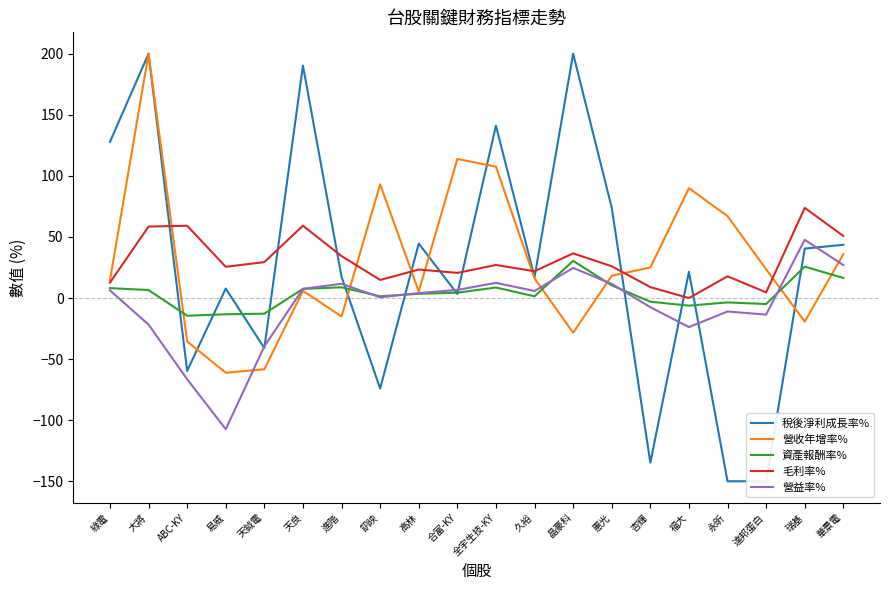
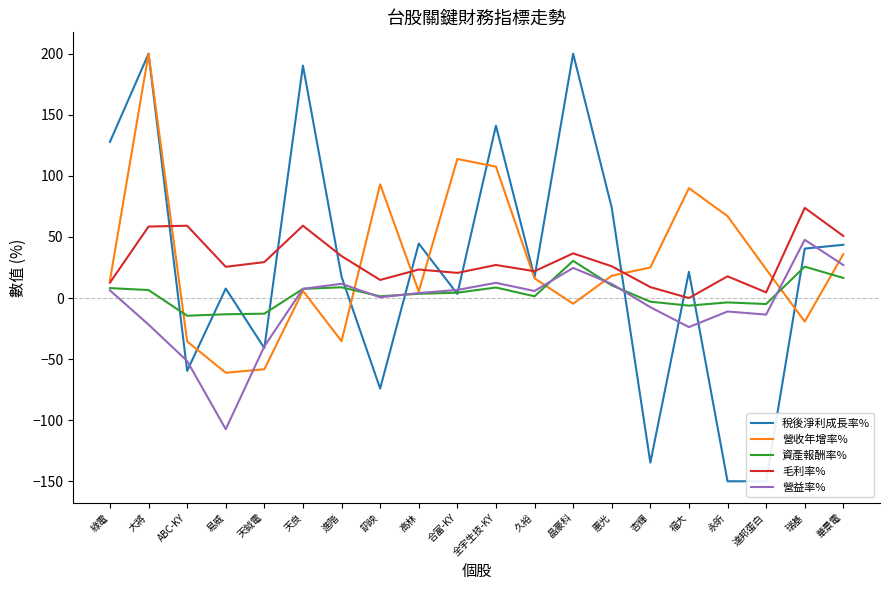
  {
    "稅後淨利成長率%": {
      "綠電": 128,
      "ABC-KY": -60,
      "易威": 8,
      "天良": 190,
      "進階": 17,
      "訊映": -74,
      "高林": 45,
      "全宇生技-KY": 141,
      "晶豪科": 200,
      "惠光": 74,
      "杏輝": -135,
      "福大": 21,
      "永昕": -150,
      "瑞基": 40,
      "華景電": 44
    },
    "營收年增率%": {
      "ABC-KY": -36,
      "易威": -61,
      "天鉞電": -58,
-     "進階": -15,
+     "進階": -35,
      "訊映": 93,
      "合富-KY": 114,
      "全宇生技-KY": 108,
-     "晶豪科": -28,
+     "晶豪科": -5,
      "惠光": 18,
      "杏輝": 25,
      "福大": 90,
      "永昕": 67,
      "達邦蛋白": 24,
      "瑞基": -19,
      "華景電": 36
    },
    "資產報酬率%": {
      "大將": 7,
      "ABC-KY": -15,
      "易威": -13,
      "天鉞電": -13,
      "進階": 9,
      "全宇生技-KY": 9,
      "久裕": 1,
      "晶豪科": 30,
      "杏輝": -3,
      "福大": -6,
      "永昕": -4,
      "達邦蛋白": -5,
      "瑞基": 26,
      "華景電": 16
    },
    "毛利率%": {
      "大將": 59,
      "ABC-KY": 59,
      "易威": 26,
      "天鉞電": 29,
      "天良": 59,
      "進階": 34,
      "訊映": 15,
      "高林": 23,
      "合富-KY": 21,
      "全宇生技-KY": 27,
      "久裕": 22,
      "晶豪科": 37,
      "惠光": 26,
      "杏輝": 9,
      "福大": 0,
      "永昕": 18,
      "達邦蛋白": 5,
      "瑞基": 74,
      "華景電": 51
    },
    "營益率%": {
      "大將": -22,
-     "ABC-KY": -66,
+     "ABC-KY": -52,
      "易威": -107,
      "進階": 12,
      "合富-KY": 7,
      "全宇生技-KY": 12,
      "久裕": 6,
      "晶豪科": 25,
      "杏輝": -8,
      "福大": -24,
      "永昕": -11,
      "達邦蛋白": -14,
      "瑞基": 48,
      "華景電": 27
    }
  }
